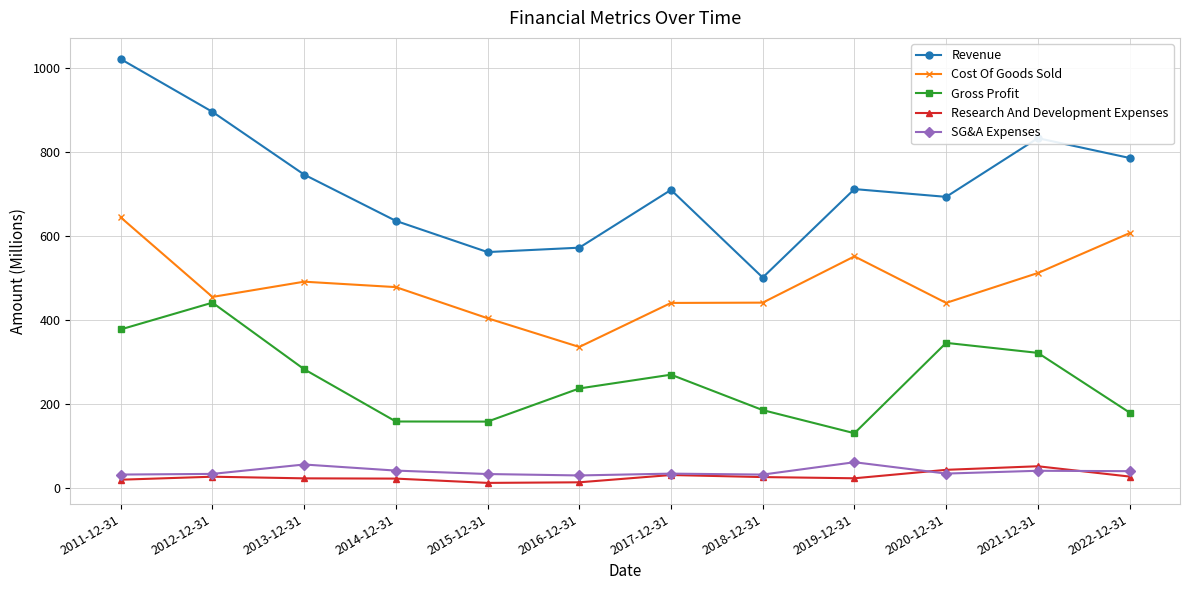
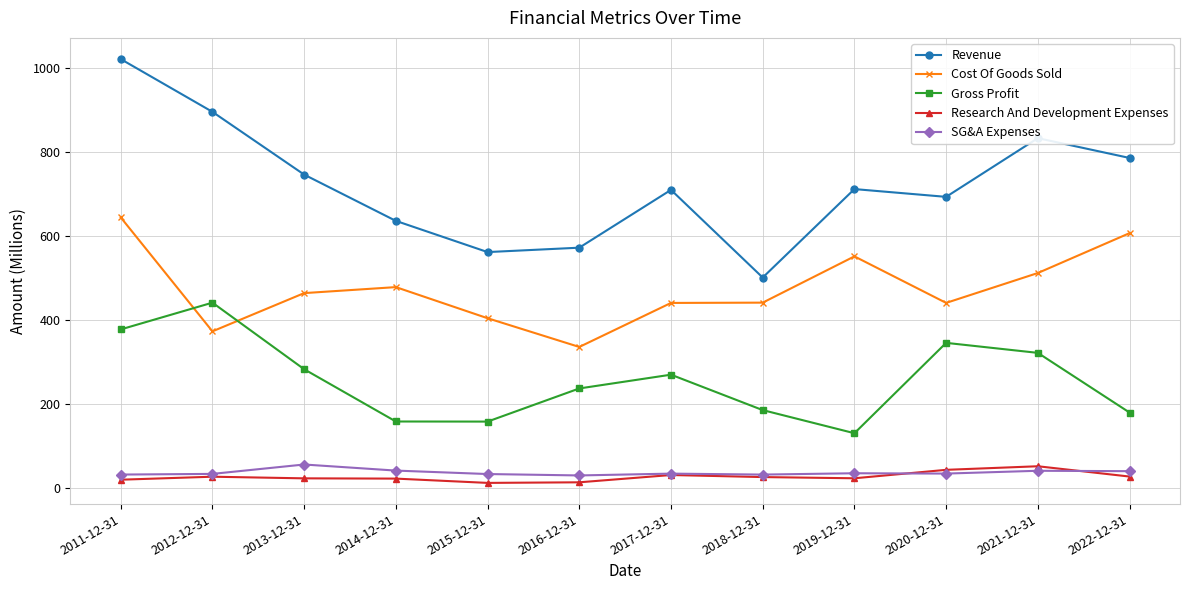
  {
    "Revenue": {
      "2011-12-31": 1020,
      "2012-12-31": 900,
      "2013-12-31": 750,
      "2014-12-31": 640,
      "2015-12-31": 560,
      "2016-12-31": 570,
      "2017-12-31": 710,
      "2018-12-31": 500,
      "2019-12-31": 710,
      "2020-12-31": 690,
      "2022-12-31": 790
    },
    "Cost Of Goods Sold": {
      "2011-12-31": 640,
-     "2012-12-31": 450,
-     "2013-12-31": 490,
+     "2012-12-31": 370,
+     "2013-12-31": 460,
      "2014-12-31": 480,
      "2015-12-31": 400,
      "2016-12-31": 340,
      "2017-12-31": 440,
      "2018-12-31": 440,
      "2019-12-31": 550,
      "2020-12-31": 440,
      "2021-12-31": 510,
      "2022-12-31": 610
    },
    "Gross Profit": {
      "2011-12-31": 380,
      "2012-12-31": 440,
      "2013-12-31": 280,
      "2014-12-31": 160,
      "2015-12-31": 160,
      "2016-12-31": 240,
      "2017-12-31": 270,
      "2018-12-31": 180,
      "2019-12-31": 130,
      "2020-12-31": 350,
      "2021-12-31": 320,
      "2022-12-31": 180
    },
    "Research And Development Expenses": {
      "2011-12-31": 20,
      "2012-12-31": 30,
      "2013-12-31": 20,
      "2014-12-31": 20,
      "2015-12-31": 10,
      "2016-12-31": 10,
      "2019-12-31": 20,
      "2020-12-31": 40,
      "2021-12-31": 50,
      "2022-12-31": 30
    },
    "SG&A Expenses": {
      "2011-12-31": 30,
      "2012-12-31": 30,
      "2013-12-31": 60,
      "2014-12-31": 40,
      "2015-12-31": 30,
      "2016-12-31": 30,
-     "2019-12-31": 60,
+     "2019-12-31": 30,
      "2020-12-31": 30,
      "2021-12-31": 40,
      "2022-12-31": 40
    }
  }
